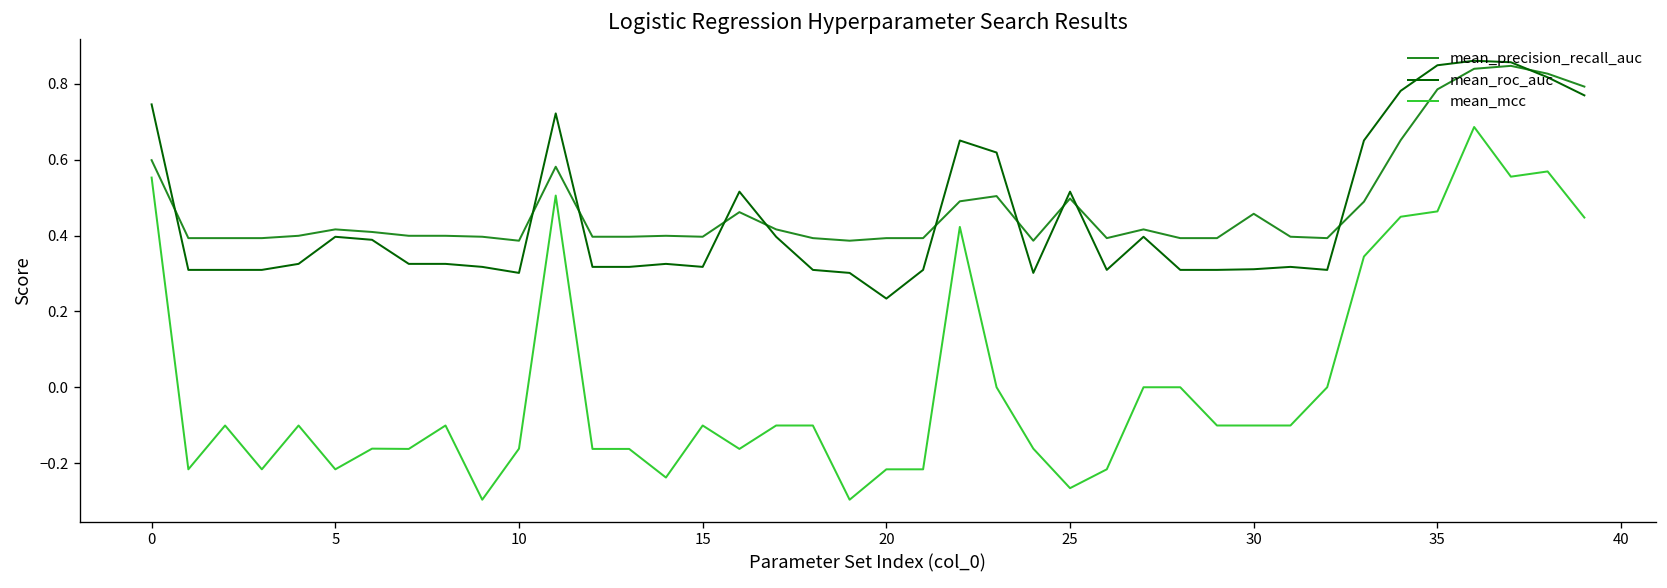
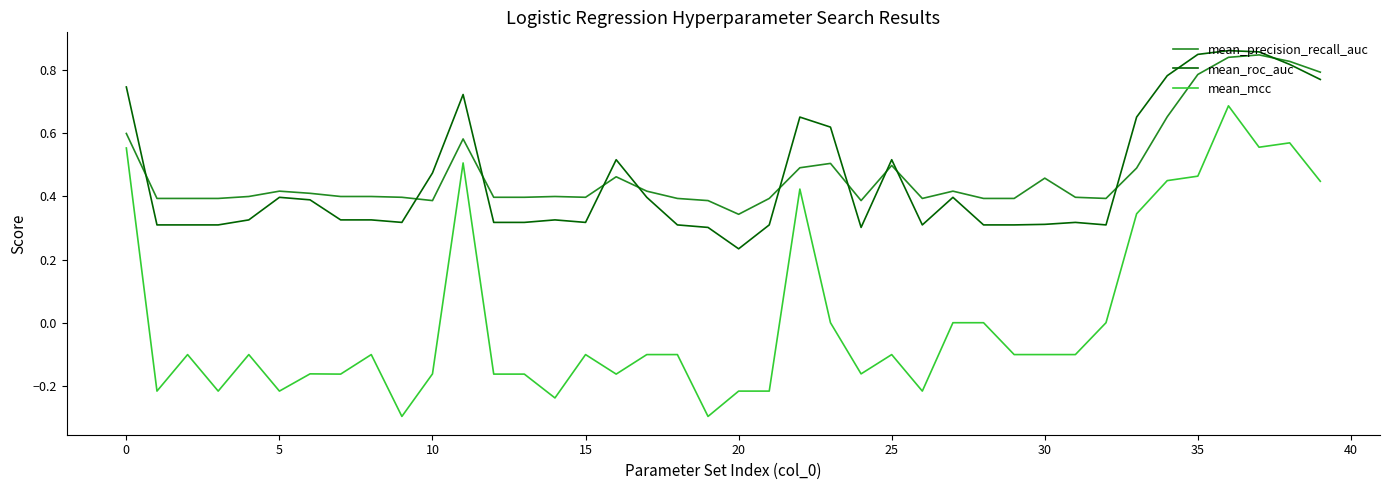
  {
    "mean_precision_recall_auc": {
      "0": 0.60,
      "5": 0.42,
      "10": 0.39,
      "15": 0.40,
-     "20": 0.39,
+     "20": 0.34,
      "25": 0.50,
      "30": 0.46,
      "35": 0.79
    },
    "mean_roc_auc": {
      "0": 0.75,
      "5": 0.40,
-     "10": 0.30,
+     "10": 0.47,
      "15": 0.32,
      "20": 0.23,
      "25": 0.52,
      "30": 0.31,
      "35": 0.85
    },
    "mean_mcc": {
      "0": 0.55,
      "5": -0.22,
      "10": -0.16,
      "15": -0.10,
      "20": -0.22,
-     "25": -0.27,
+     "25": -0.10,
      "30": -0.10,
      "35": 0.46
    }
  }
